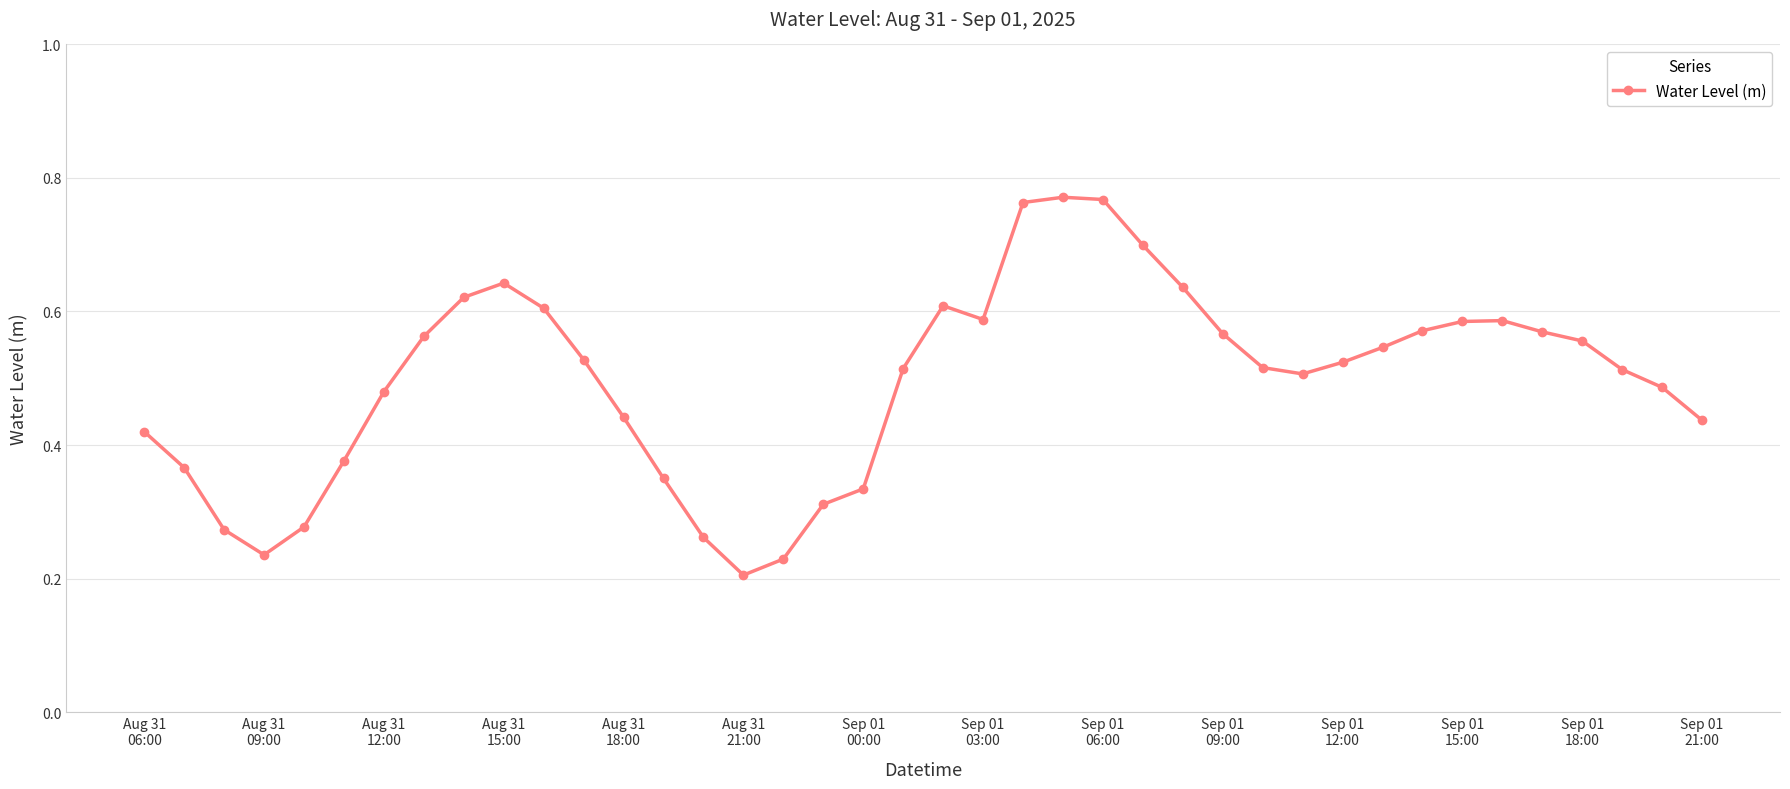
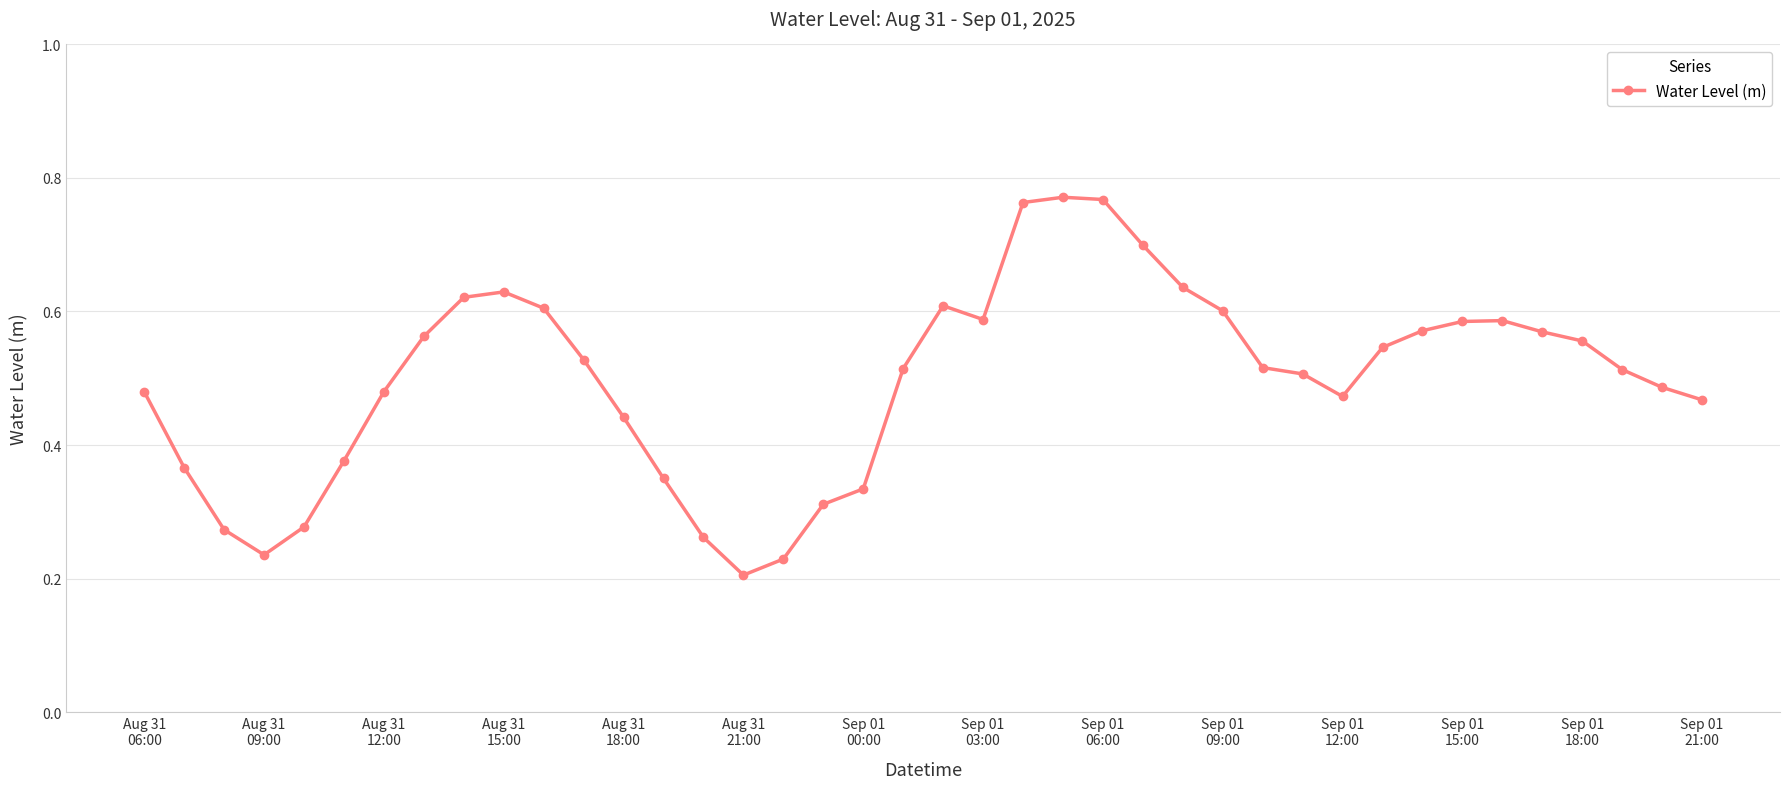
  {
-   "Aug 31 06:00": 0.42,
+   "Aug 31 06:00": 0.48,
    "Aug 31 09:00": 0.24,
    "Aug 31 12:00": 0.48,
-   "Aug 31 15:00": 0.64,
+   "Aug 31 15:00": 0.63,
    "Aug 31 18:00": 0.44,
    "Aug 31 21:00": 0.21,
    "Sep 01 00:00": 0.33,
    "Sep 01 03:00": 0.59,
    "Sep 01 06:00": 0.77,
-   "Sep 01 09:00": 0.57,
-   "Sep 01 12:00": 0.52,
+   "Sep 01 09:00": 0.60,
+   "Sep 01 12:00": 0.47,
    "Sep 01 15:00": 0.59,
    "Sep 01 18:00": 0.56,
-   "Sep 01 21:00": 0.44
+   "Sep 01 21:00": 0.47
  }
